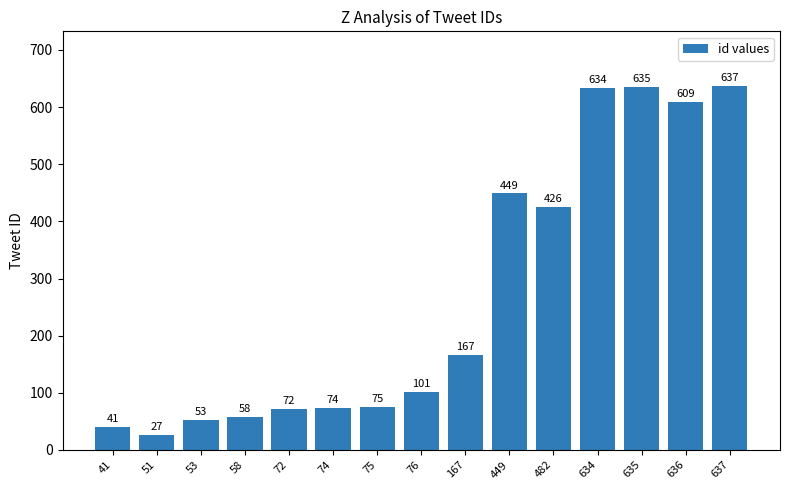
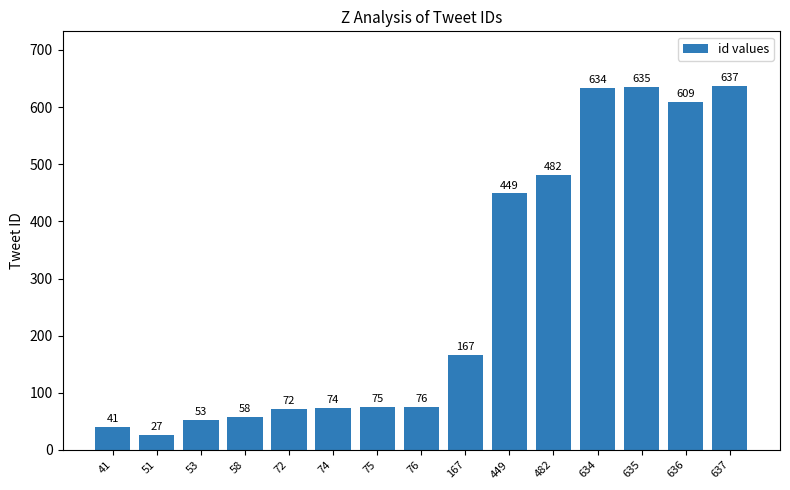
  {
    "41": 41,
    "51": 27,
    "53": 53,
    "58": 58,
    "72": 72,
    "74": 74,
    "75": 75,
-   "76": 101,
+   "76": 76,
    "167": 167,
    "449": 449,
-   "482": 426,
+   "482": 482,
    "634": 634,
    "635": 635,
    "636": 609,
    "637": 637
  }
